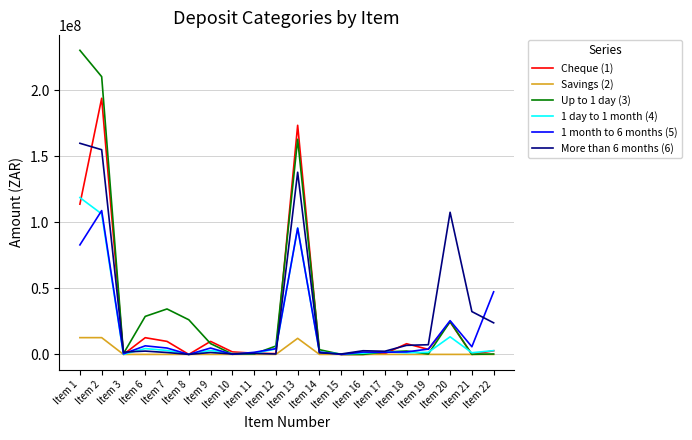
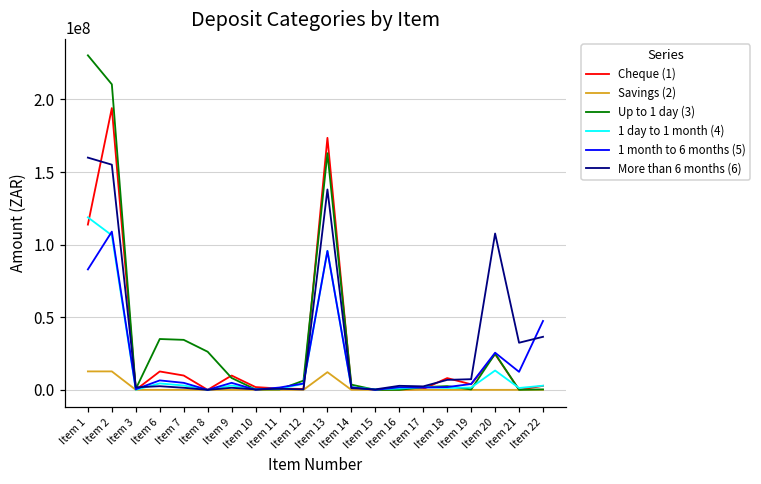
  {
    "Cheque (1)": {
      "Item 1": 114000000,
      "Item 2": 194000000,
      "Item 6": 13000000,
      "Item 7": 10000000,
      "Item 13": 174000000
    },
    "Savings (2)": {
      "Item 1": 13000000,
      "Item 2": 13000000,
      "Item 6": 0,
      "Item 13": 12000000,
      "Item 20": 0
    },
    "Up to 1 day (3)": {
      "Item 1": 230000000,
      "Item 2": 210000000,
-     "Item 6": 29000000,
+     "Item 6": 35000000,
      "Item 7": 34000000,
      "Item 8": 26000000,
      "Item 12": 6000000,
      "Item 13": 163000000
    },
    "1 day to 1 month (4)": {
      "Item 1": 119000000,
      "Item 2": 106000000,
      "Item 20": 13000000
    },
    "1 month to 6 months (5)": {
      "Item 1": 83000000,
      "Item 2": 109000000,
      "Item 6": 7000000,
-     "Item 21": 6000000,
+     "Item 21": 12000000,
      "Item 22": 47000000
    },
    "More than 6 months (6)": {
      "Item 1": 160000000,
      "Item 2": 155000000,
      "Item 13": 138000000,
      "Item 19": 7000000,
      "Item 20": 108000000,
      "Item 21": 32000000,
-     "Item 22": 24000000
+     "Item 22": 37000000
    }
  }
